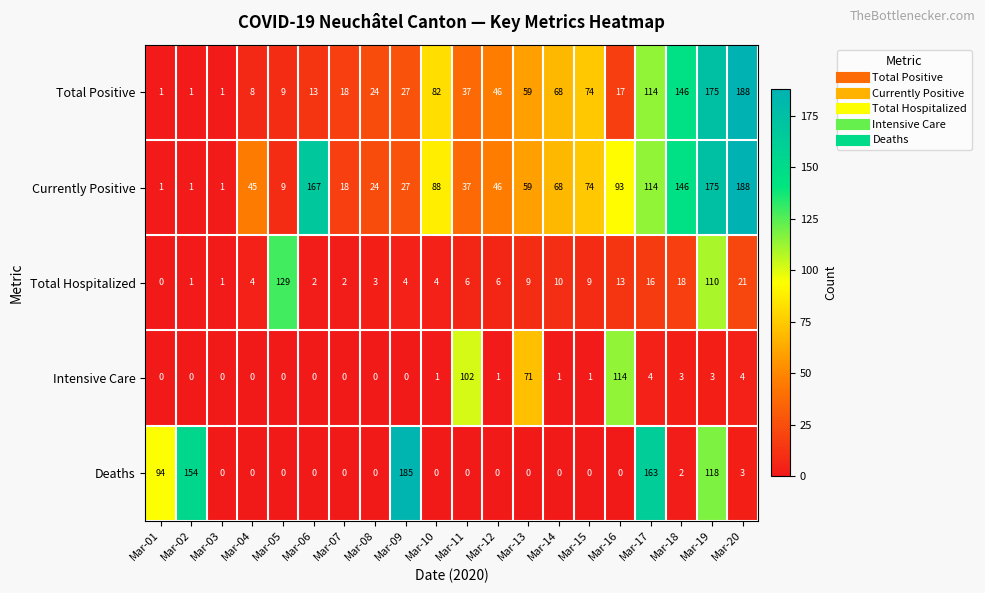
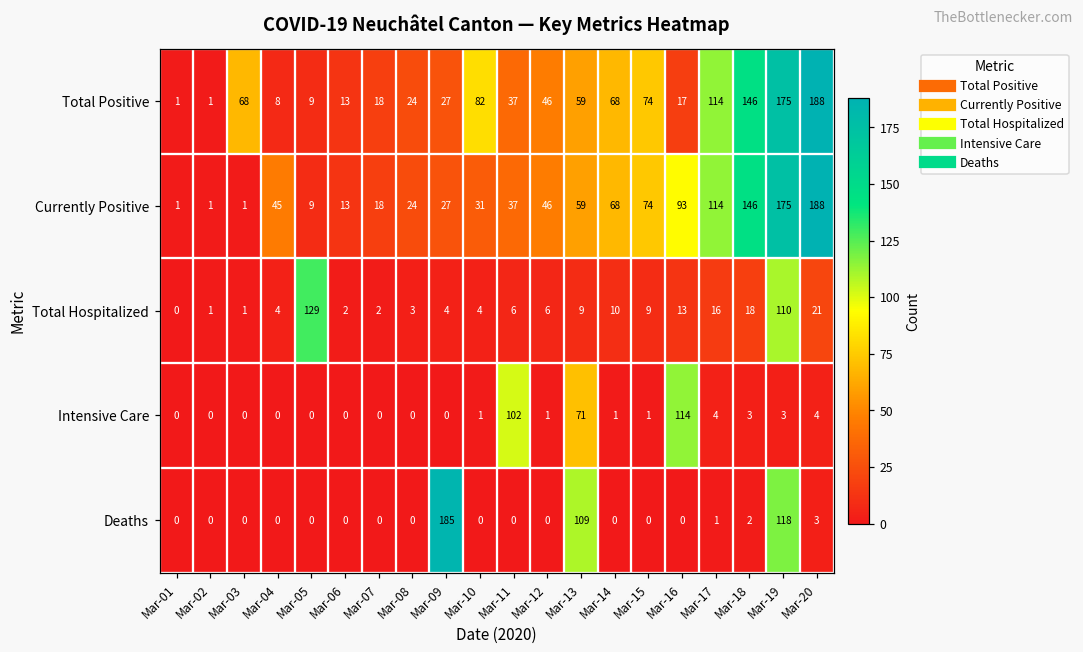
  {
    "Total Positive": {
      "Mar-01": 1,
      "Mar-02": 1,
-     "Mar-03": 1,
+     "Mar-03": 68,
      "Mar-04": 8,
      "Mar-05": 9,
      "Mar-06": 13,
      "Mar-07": 18,
      "Mar-08": 24,
      "Mar-09": 27,
      "Mar-10": 82,
      "Mar-11": 37,
      "Mar-12": 46,
      "Mar-13": 59,
      "Mar-14": 68,
      "Mar-15": 74,
      "Mar-16": 17,
      "Mar-17": 114,
      "Mar-18": 146,
      "Mar-19": 175,
      "Mar-20": 188
    },
    "Currently Positive": {
      "Mar-01": 1,
      "Mar-02": 1,
      "Mar-03": 1,
      "Mar-04": 45,
      "Mar-05": 9,
-     "Mar-06": 167,
+     "Mar-06": 13,
      "Mar-07": 18,
      "Mar-08": 24,
      "Mar-09": 27,
-     "Mar-10": 88,
+     "Mar-10": 31,
      "Mar-11": 37,
      "Mar-12": 46,
      "Mar-13": 59,
      "Mar-14": 68,
      "Mar-15": 74,
      "Mar-16": 93,
      "Mar-17": 114,
      "Mar-18": 146,
      "Mar-19": 175,
      "Mar-20": 188
    },
    "Total Hospitalized": {
      "Mar-01": 0,
      "Mar-02": 1,
      "Mar-03": 1,
      "Mar-04": 4,
      "Mar-05": 129,
      "Mar-06": 2,
      "Mar-07": 2,
      "Mar-08": 3,
      "Mar-09": 4,
      "Mar-10": 4,
      "Mar-11": 6,
      "Mar-12": 6,
      "Mar-13": 9,
      "Mar-14": 10,
      "Mar-15": 9,
      "Mar-16": 13,
      "Mar-17": 16,
      "Mar-18": 18,
      "Mar-19": 110,
      "Mar-20": 21
    },
    "Intensive Care": {
      "Mar-01": 0,
      "Mar-02": 0,
      "Mar-03": 0,
      "Mar-04": 0,
      "Mar-05": 0,
      "Mar-06": 0,
      "Mar-07": 0,
      "Mar-08": 0,
      "Mar-09": 0,
      "Mar-10": 1,
      "Mar-11": 102,
      "Mar-12": 1,
      "Mar-13": 71,
      "Mar-14": 1,
      "Mar-15": 1,
      "Mar-16": 114,
      "Mar-17": 4,
      "Mar-18": 3,
      "Mar-19": 3,
      "Mar-20": 4
    },
    "Deaths": {
-     "Mar-01": 94,
-     "Mar-02": 154,
+     "Mar-01": 0,
+     "Mar-02": 0,
      "Mar-03": 0,
      "Mar-04": 0,
      "Mar-05": 0,
      "Mar-06": 0,
      "Mar-07": 0,
      "Mar-08": 0,
      "Mar-09": 185,
      "Mar-10": 0,
      "Mar-11": 0,
      "Mar-12": 0,
-     "Mar-13": 0,
+     "Mar-13": 109,
      "Mar-14": 0,
      "Mar-15": 0,
      "Mar-16": 0,
-     "Mar-17": 163,
+     "Mar-17": 1,
      "Mar-18": 2,
      "Mar-19": 118,
      "Mar-20": 3
    }
  }
